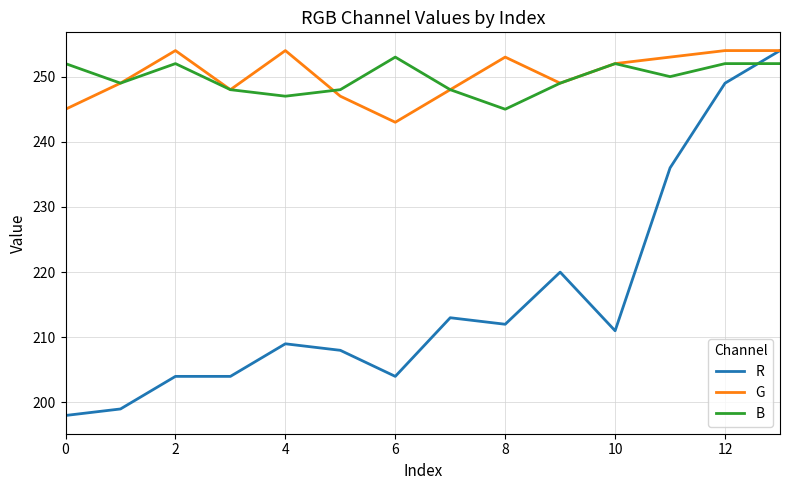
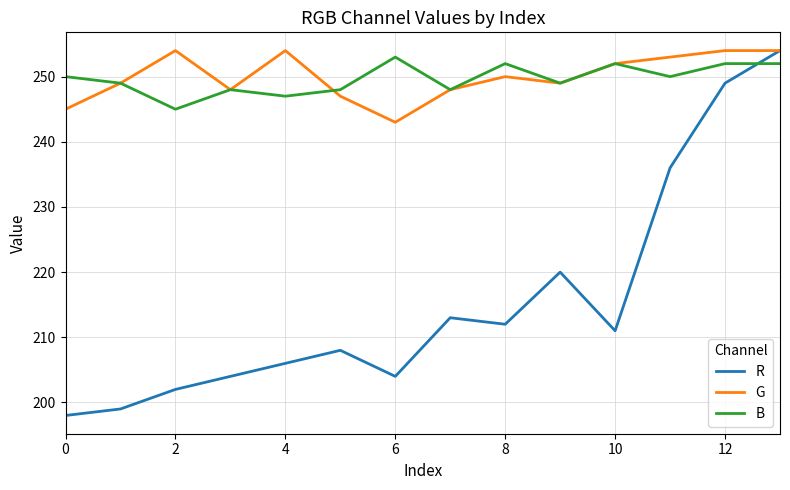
  {
    "R": {
      "0": 198,
-     "2": 204,
-     "4": 209,
+     "2": 202,
+     "4": 206,
      "6": 204,
      "8": 212,
      "10": 211,
      "12": 249
    },
    "G": {
      "0": 245,
      "2": 254,
      "4": 254,
      "6": 243,
-     "8": 253,
+     "8": 250,
      "12": 254
    },
    "B": {
-     "0": 252,
-     "2": 252,
+     "0": 250,
+     "2": 245,
      "4": 247,
      "6": 253,
-     "8": 245,
+     "8": 252,
      "12": 252
    }
  }
